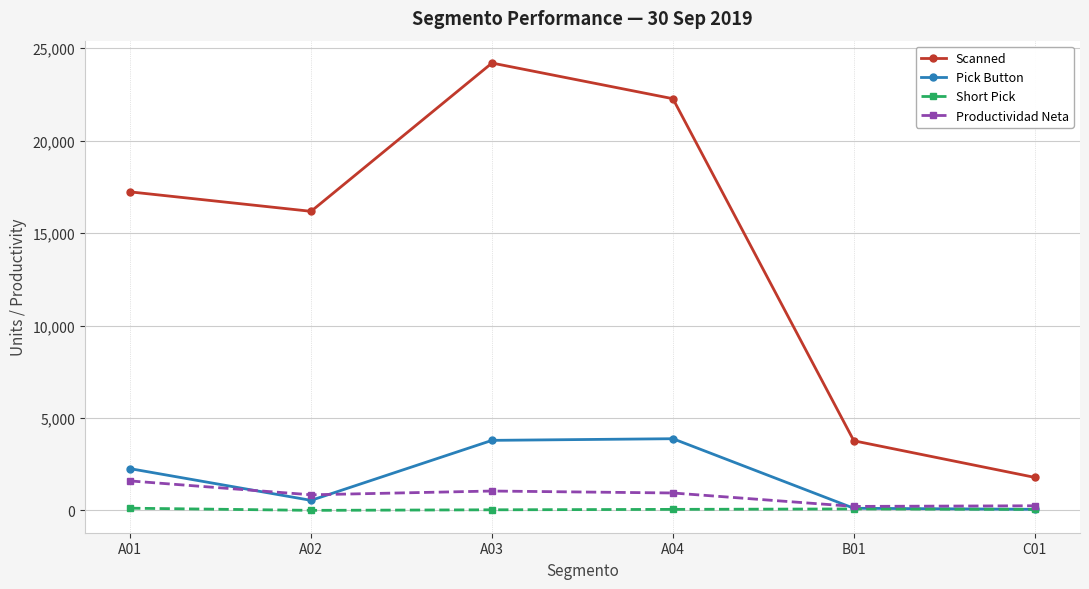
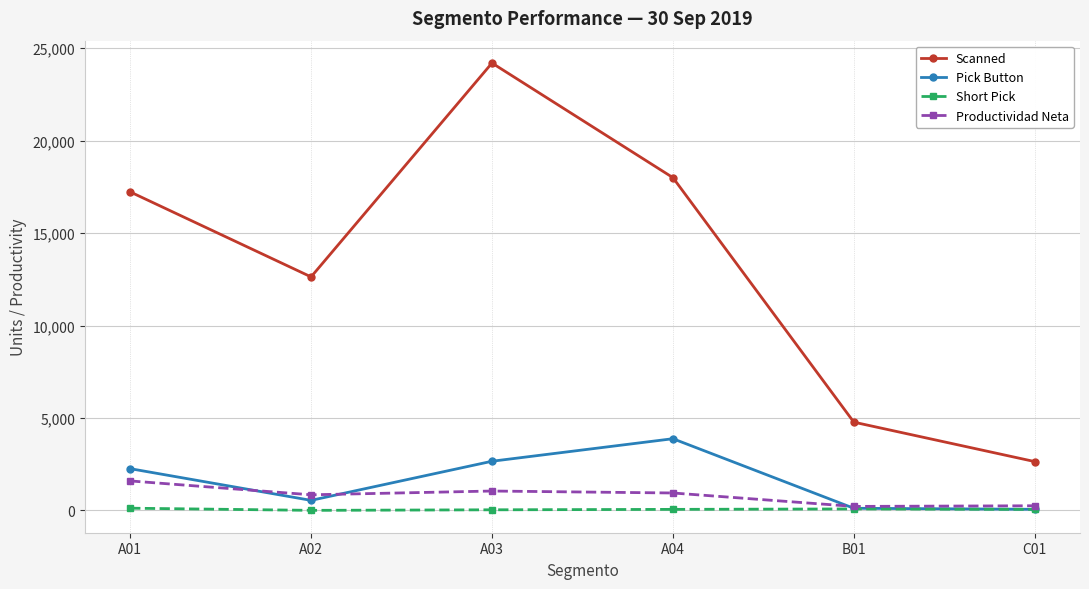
  {
    "Scanned": {
      "A01": "17,200",
-     "A02": "16,200",
+     "A02": "12,600",
      "A03": "24,200",
-     "A04": "22,300",
-     "B01": "3,800",
-     "C01": "1,800"
+     "A04": "18,000",
+     "B01": "4,800",
+     "C01": "2,600"
    },
    "Pick Button": {
      "A01": "2,300",
      "A02": "500",
-     "A03": "3,800",
+     "A03": "2,700",
      "A04": "3,900"
    },
    "Short Pick": {
      "A01": "100",
      "A02": "0",
      "A03": "0",
      "A04": "100"
    },
    "Productividad Neta": {
      "A01": "1,600",
      "A02": "800",
      "A03": "1,100",
      "A04": "900",
      "C01": "300"
    }
  }
